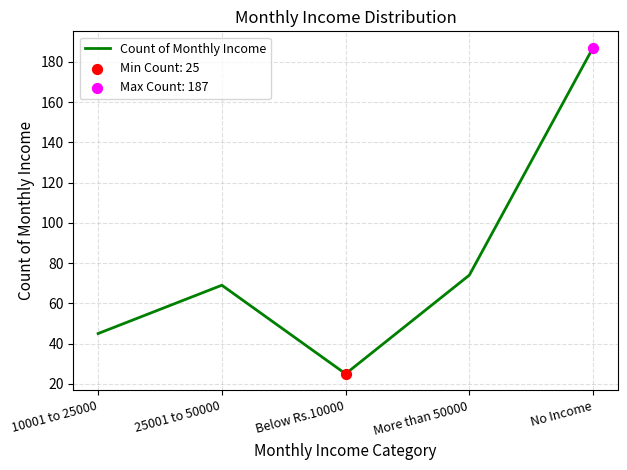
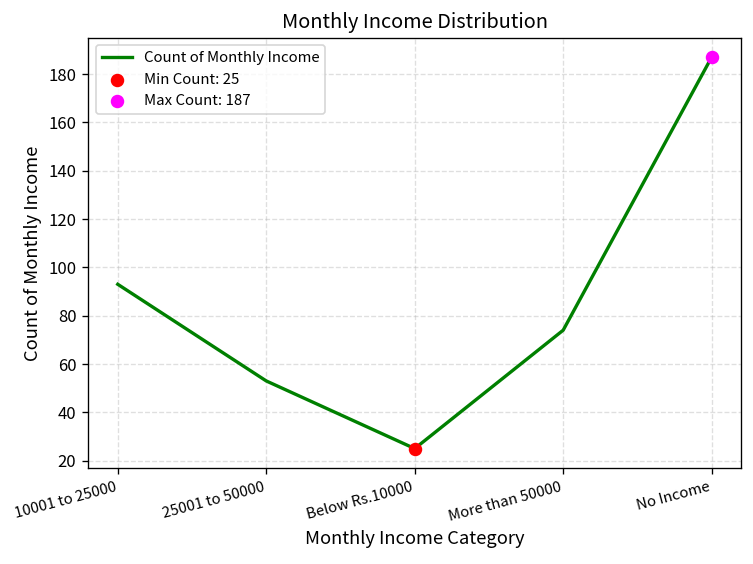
  {
    "Count of Monthly Income": {
-     "10001 to 25000": 45,
-     "25001 to 50000": 69,
+     "10001 to 25000": 93,
+     "25001 to 50000": 53,
      "More than 50000": 74
    }
  }
